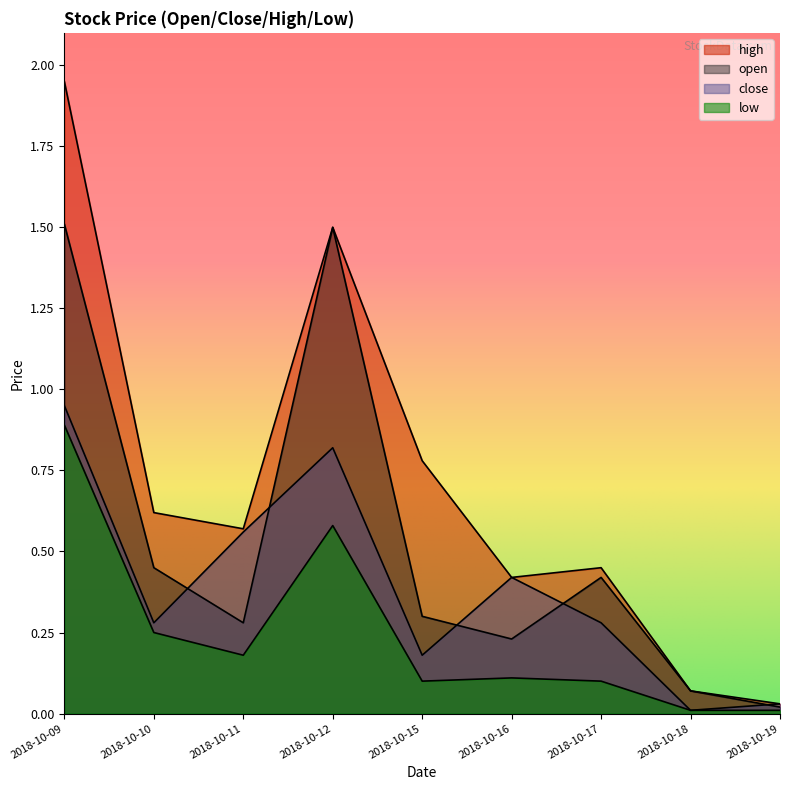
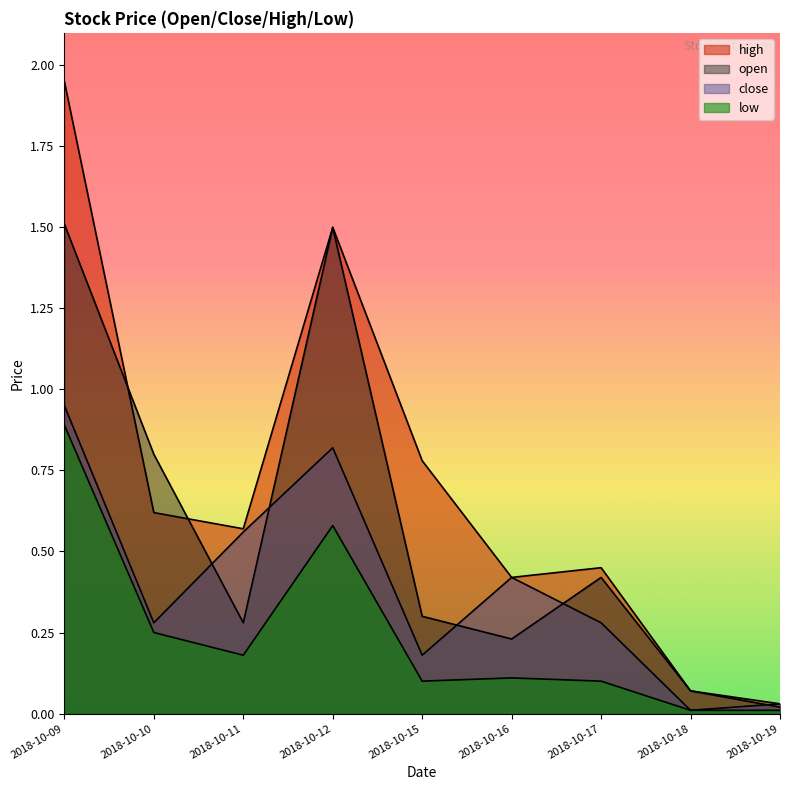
  {
    "high": {
      "2018-10-09": 1.95,
      "2018-10-10": 0.62,
      "2018-10-11": 0.57,
      "2018-10-15": 0.78,
      "2018-10-17": 0.45
    },
    "open": {
      "2018-10-09": 1.51,
-     "2018-10-10": 0.45,
+     "2018-10-10": 0.80,
      "2018-10-11": 0.28,
      "2018-10-15": 0.30,
      "2018-10-16": 0.23,
      "2018-10-17": 0.42,
      "2018-10-19": 0.02
    },
    "close": {
      "2018-10-09": 0.95,
      "2018-10-10": 0.28,
      "2018-10-11": 0.56,
      "2018-10-12": 0.82,
      "2018-10-15": 0.18,
      "2018-10-17": 0.28
    },
    "low": {
      "2018-10-09": 0.89,
      "2018-10-10": 0.25,
      "2018-10-11": 0.18,
      "2018-10-12": 0.58,
      "2018-10-15": 0.10,
      "2018-10-16": 0.11,
      "2018-10-17": 0.10,
      "2018-10-19": 0.01
    }
  }
